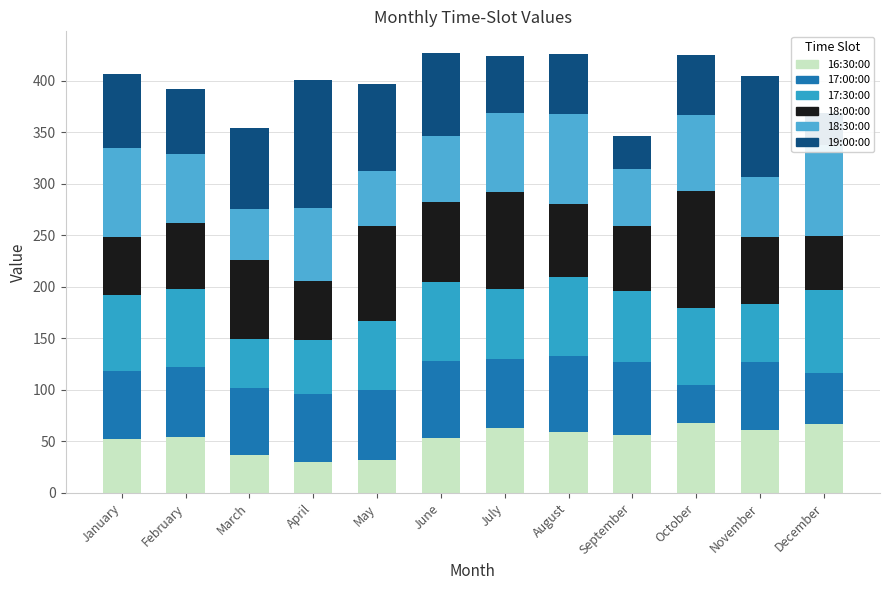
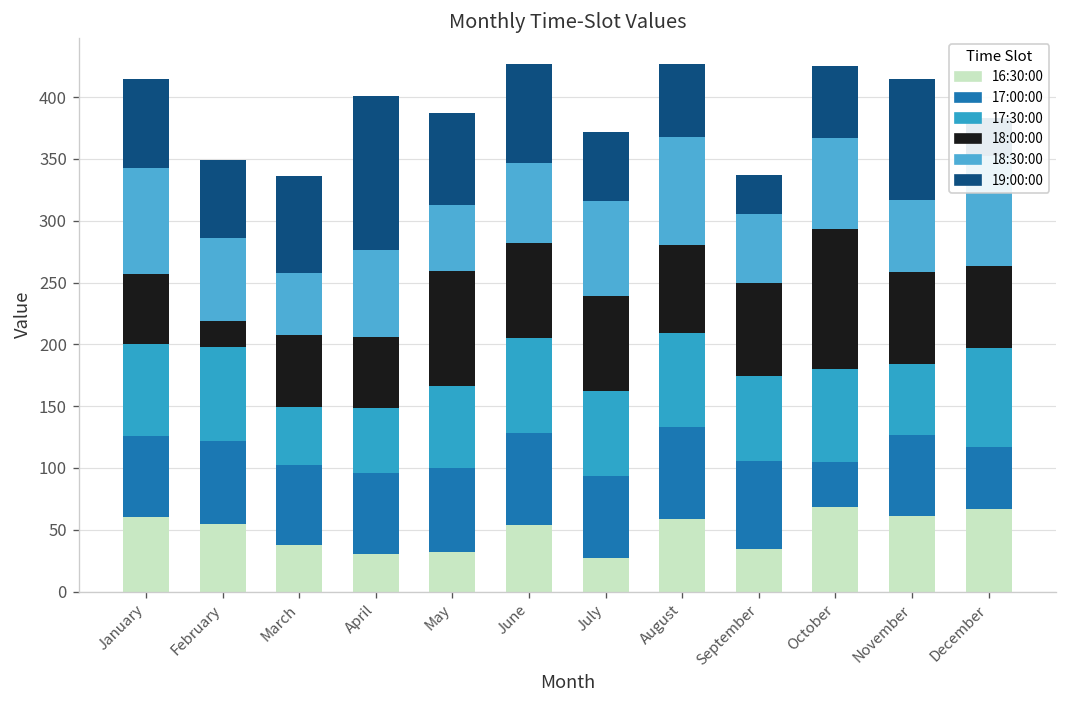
  {
    "16:30:00": {
-     "January": 53,
+     "January": 60,
      "February": 55,
      "March": 37,
      "April": 30,
      "May": 32,
      "June": 53,
-     "July": 63,
+     "July": 27,
      "August": 59,
-     "September": 56,
+     "September": 35,
      "October": 68,
      "November": 61,
      "December": 67
    },
    "18:00:00": {
      "January": 57,
-     "February": 64,
-     "March": 77,
+     "February": 21,
+     "March": 58,
      "April": 57,
      "May": 93,
      "June": 77,
-     "July": 94,
+     "July": 78,
      "August": 71,
-     "September": 64,
+     "September": 76,
      "October": 113,
-     "November": 65,
-     "December": 53
+     "November": 75,
+     "December": 67
    },
    "19:00:00": {
      "January": 72,
      "February": 63,
      "March": 79,
      "April": 125,
-     "May": 85,
+     "May": 75,
      "June": 80,
      "July": 56,
      "August": 58,
      "September": 32,
      "October": 59,
      "November": 98
    }
  }
